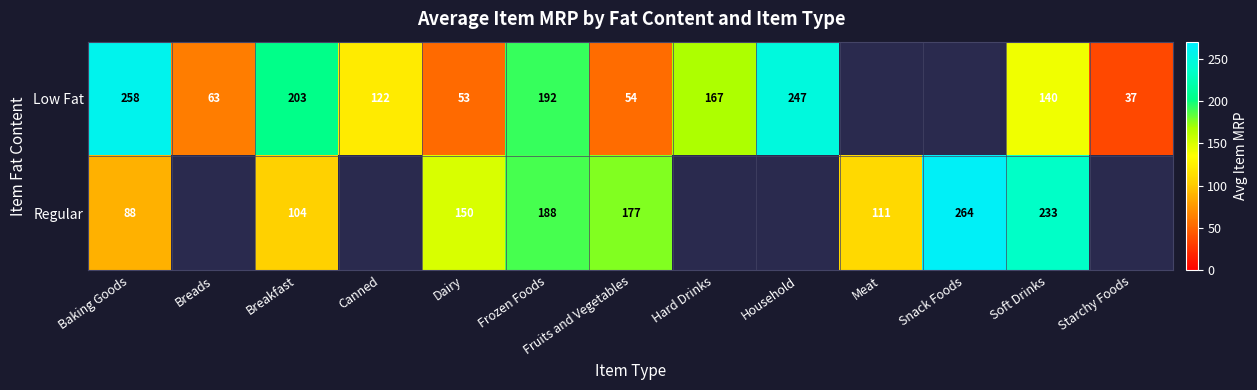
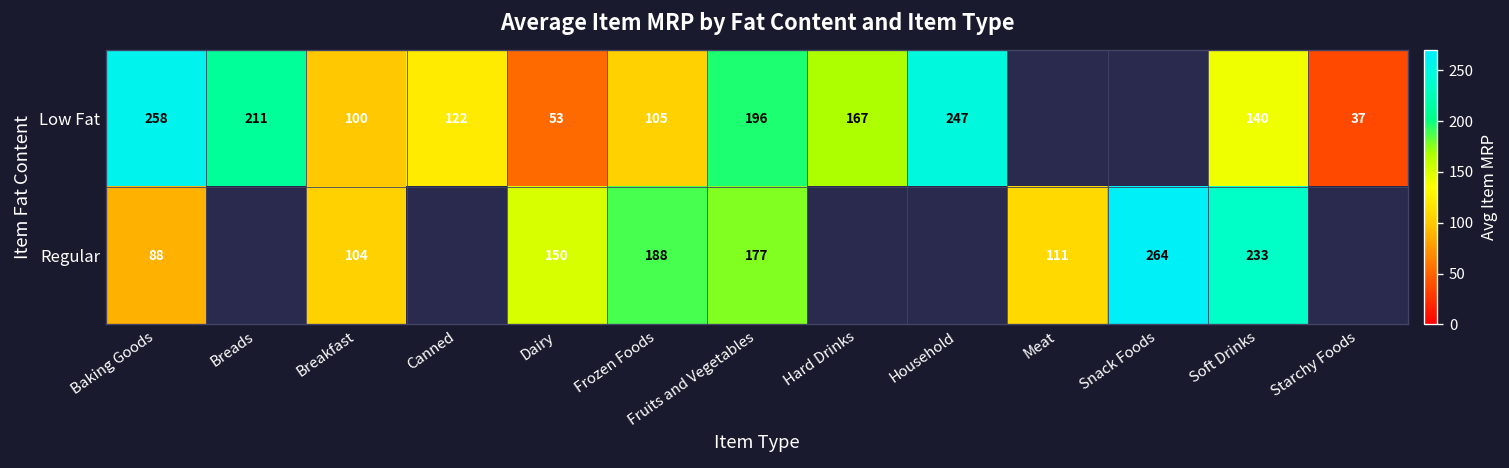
  {
    "Low Fat": {
      "Baking Goods": 258,
-     "Breads": 63,
-     "Breakfast": 203,
+     "Breads": 211,
+     "Breakfast": 100,
      "Canned": 122,
      "Dairy": 53,
-     "Frozen Foods": 192,
-     "Fruits and Vegetables": 54,
+     "Frozen Foods": 105,
+     "Fruits and Vegetables": 196,
      "Hard Drinks": 167,
      "Household": 247,
      "Soft Drinks": 140,
      "Starchy Foods": 37
    },
    "Regular": {
      "Baking Goods": 88,
      "Breakfast": 104,
      "Dairy": 150,
      "Frozen Foods": 188,
      "Fruits and Vegetables": 177,
      "Meat": 111,
      "Snack Foods": 264,
      "Soft Drinks": 233
    }
  }
